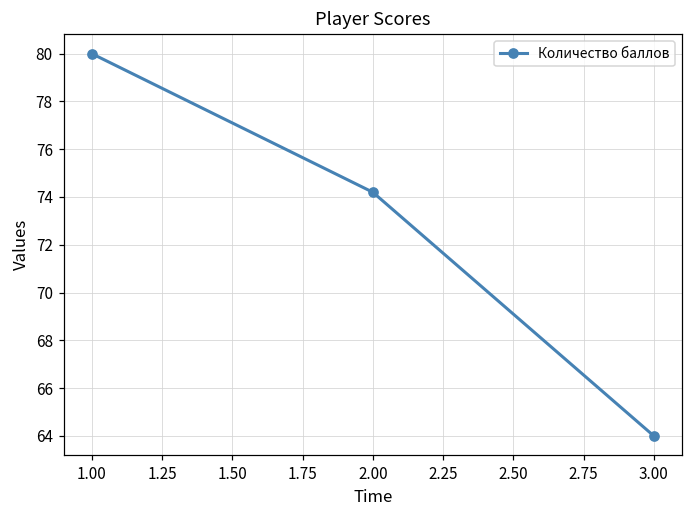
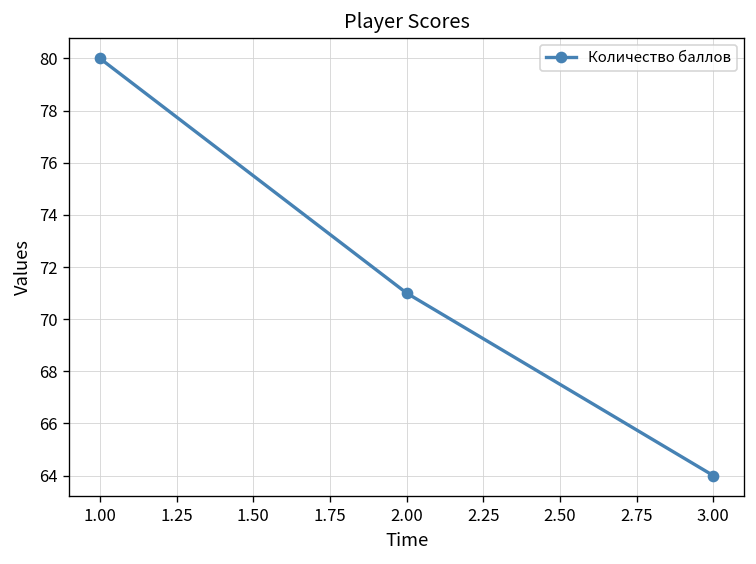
  {
    "1.00": 80.0,
-   "2.00": 74.2,
+   "2.00": 71.0,
    "3.00": 64.0
  }
